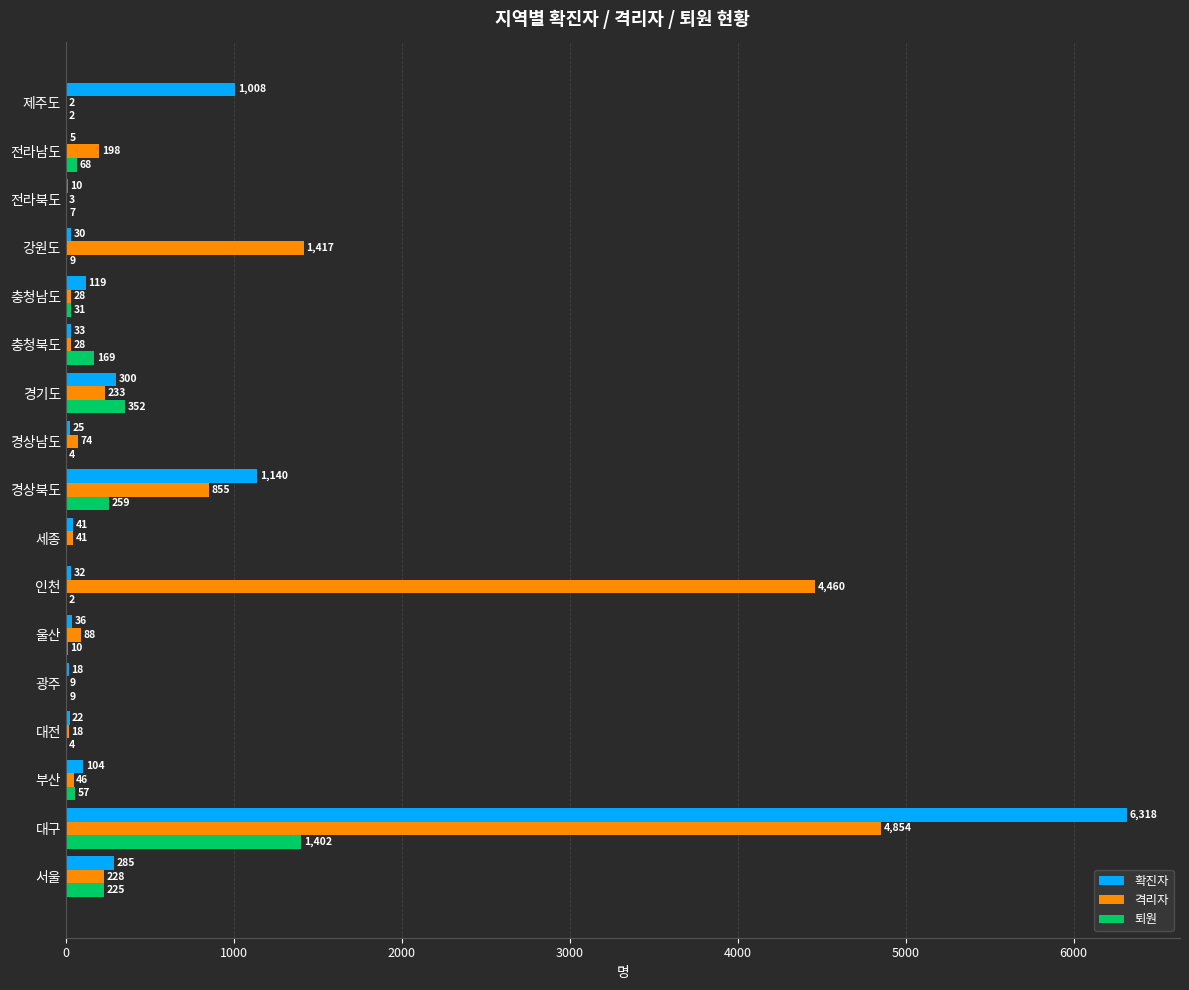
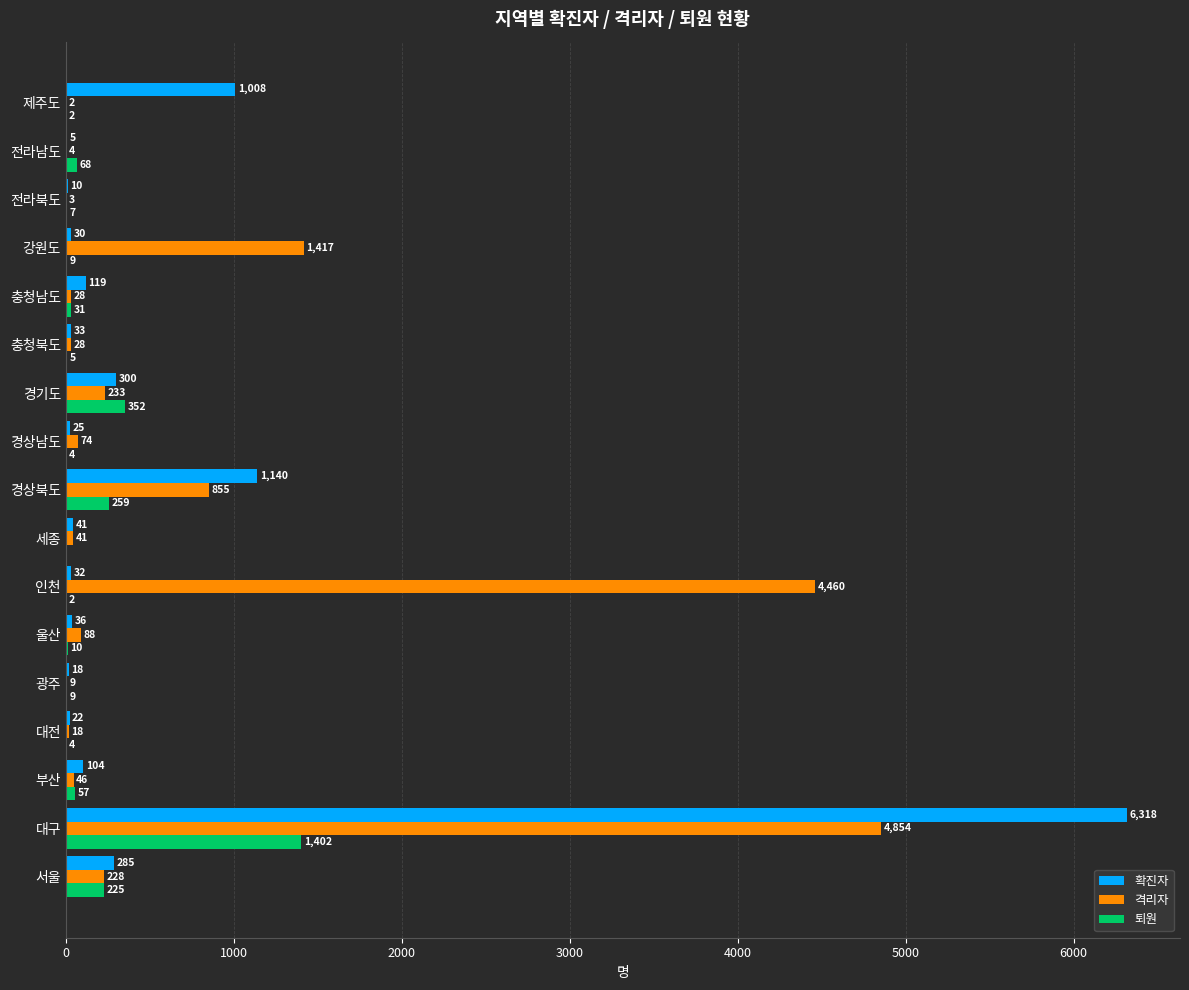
  {
    "확진자": {
      "제주도": "1,008",
      "전라남도": "5",
      "전라북도": "10",
      "강원도": "30",
      "충청남도": "119",
      "충청북도": "33",
      "경기도": "300",
      "경상남도": "25",
      "경상북도": "1,140",
      "세종": "41",
      "인천": "32",
      "울산": "36",
      "광주": "18",
      "대전": "22",
      "부산": "104",
      "대구": "6,318",
      "서울": "285"
    },
    "격리자": {
      "제주도": "2",
-     "전라남도": "198",
+     "전라남도": "4",
      "전라북도": "3",
      "강원도": "1,417",
      "충청남도": "28",
      "충청북도": "28",
      "경기도": "233",
      "경상남도": "74",
      "경상북도": "855",
      "세종": "41",
      "인천": "4,460",
      "울산": "88",
      "광주": "9",
      "대전": "18",
      "부산": "46",
      "대구": "4,854",
      "서울": "228"
    },
    "퇴원": {
      "제주도": "2",
      "전라남도": "68",
      "전라북도": "7",
      "강원도": "9",
      "충청남도": "31",
-     "충청북도": "169",
+     "충청북도": "5",
      "경기도": "352",
      "경상남도": "4",
      "경상북도": "259",
      "인천": "2",
      "울산": "10",
      "광주": "9",
      "대전": "4",
      "부산": "57",
      "대구": "1,402",
      "서울": "225"
    }
  }
